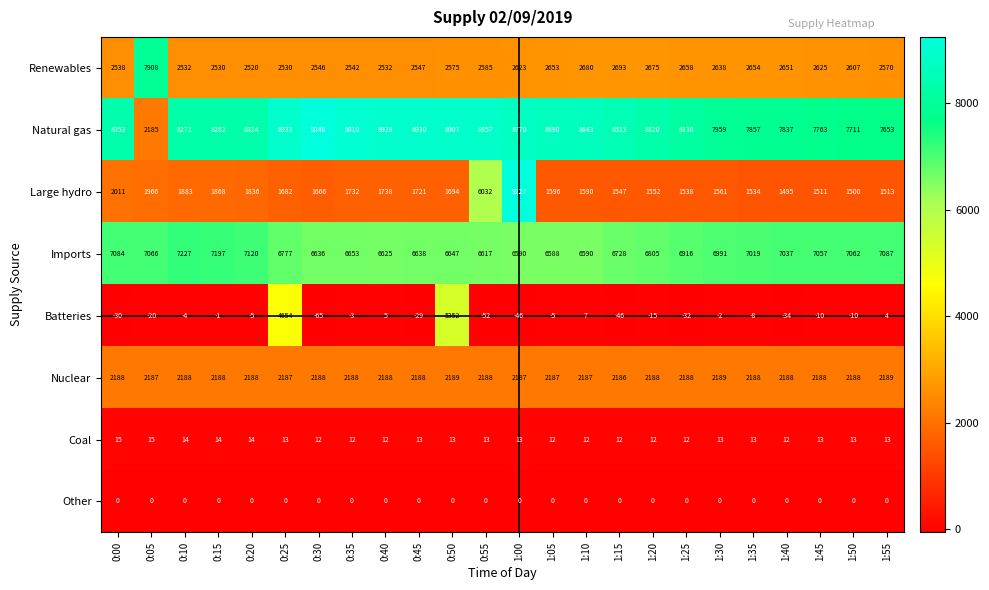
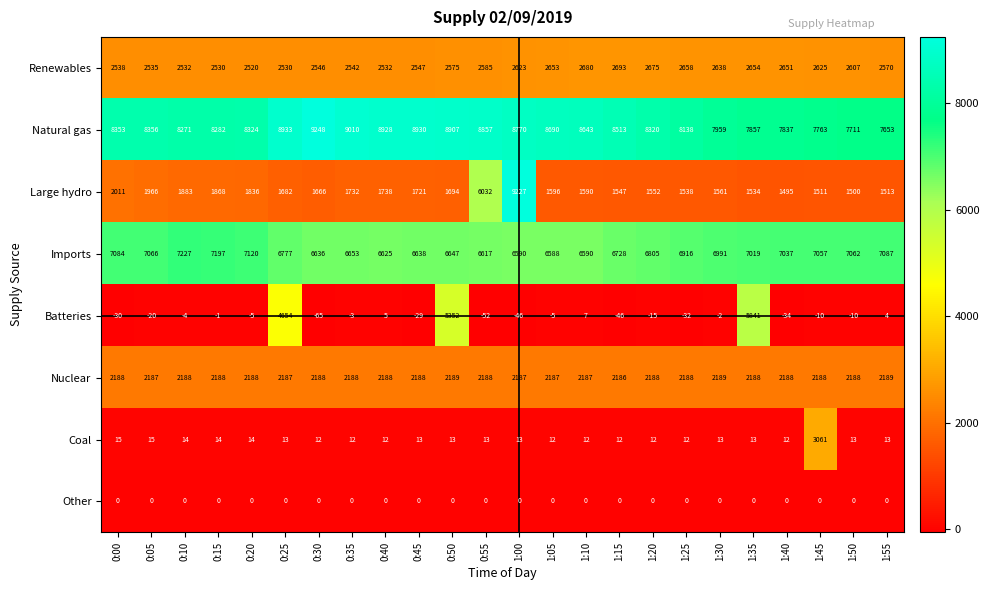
  {
    "Renewables": {
      "0:00": 2538,
-     "0:05": 7908,
+     "0:05": 2535,
      "0:10": 2532,
      "0:15": 2530,
      "0:20": 2520,
      "0:25": 2530,
      "0:30": 2546,
      "0:35": 2542,
      "0:40": 2532,
      "0:45": 2547,
      "0:50": 2575,
      "0:55": 2585,
      "1:00": 2623,
      "1:05": 2653,
      "1:10": 2680,
      "1:15": 2693,
      "1:20": 2675,
      "1:25": 2658,
      "1:30": 2638,
      "1:35": 2654,
      "1:40": 2651,
      "1:45": 2625,
      "1:50": 2607,
      "1:55": 2570
    },
    "Natural gas": {
      "0:00": 8353,
-     "0:05": 2185,
+     "0:05": 8356,
      "0:10": 8271,
      "0:15": 8282,
      "0:20": 8324,
      "0:25": 8933,
      "0:30": 9248,
      "0:35": 9010,
      "0:40": 8928,
      "0:45": 8930,
      "0:50": 8907,
      "0:55": 8857,
      "1:00": 8770,
      "1:05": 8690,
      "1:10": 8643,
      "1:15": 8513,
      "1:20": 8320,
      "1:25": 8138,
      "1:30": 7959,
      "1:35": 7857,
      "1:40": 7837,
      "1:45": 7763,
      "1:50": 7711,
      "1:55": 7653
    },
    "Large hydro": {
      "0:00": 2011,
      "0:05": 1966,
      "0:10": 1883,
      "0:15": 1868,
      "0:20": 1836,
      "0:25": 1682,
      "0:30": 1666,
      "0:35": 1732,
      "0:40": 1738,
      "0:45": 1721,
      "0:50": 1694,
      "0:55": 6032,
      "1:00": 9227,
      "1:05": 1596,
      "1:10": 1590,
      "1:15": 1547,
      "1:20": 1552,
      "1:25": 1538,
      "1:30": 1561,
      "1:35": 1534,
      "1:40": 1495,
      "1:45": 1511,
      "1:50": 1500,
      "1:55": 1513
    },
    "Imports": {
      "0:00": 7084,
      "0:05": 7066,
      "0:10": 7227,
      "0:15": 7197,
      "0:20": 7120,
      "0:25": 6777,
      "0:30": 6636,
      "0:35": 6653,
      "0:40": 6625,
      "0:45": 6638,
      "0:50": 6647,
      "0:55": 6617,
      "1:00": 6590,
      "1:05": 6588,
      "1:10": 6590,
      "1:15": 6728,
      "1:20": 6805,
      "1:25": 6916,
      "1:30": 6991,
      "1:35": 7019,
      "1:40": 7037,
      "1:45": 7057,
      "1:50": 7062,
      "1:55": 7087
    },
    "Batteries": {
      "0:00": -30,
      "0:05": -20,
      "0:10": -4,
      "0:15": -1,
      "0:20": -5,
      "0:25": 4654,
      "0:30": -65,
      "0:35": -3,
      "0:40": 5,
      "0:45": -29,
      "0:50": 5352,
      "0:55": -52,
      "1:00": -46,
      "1:05": -5,
      "1:10": 7,
      "1:15": -46,
      "1:20": -15,
      "1:25": -32,
      "1:30": -2,
-     "1:35": -8,
+     "1:35": 5841,
      "1:40": -34,
      "1:45": -10,
      "1:50": -10,
      "1:55": 4
    },
    "Nuclear": {
      "0:00": 2188,
      "0:05": 2187,
      "0:10": 2188,
      "0:15": 2188,
      "0:20": 2188,
      "0:25": 2187,
      "0:30": 2188,
      "0:35": 2188,
      "0:40": 2188,
      "0:45": 2188,
      "0:50": 2189,
      "0:55": 2188,
      "1:00": 2187,
      "1:05": 2187,
      "1:10": 2187,
      "1:15": 2186,
      "1:20": 2188,
      "1:25": 2188,
      "1:30": 2189,
      "1:35": 2188,
      "1:40": 2188,
      "1:45": 2188,
      "1:50": 2188,
      "1:55": 2189
    },
    "Coal": {
      "0:00": 15,
      "0:05": 15,
      "0:10": 14,
      "0:15": 14,
      "0:20": 14,
      "0:25": 13,
      "0:30": 12,
      "0:35": 12,
      "0:40": 12,
      "0:45": 13,
      "0:50": 13,
      "0:55": 13,
      "1:00": 13,
      "1:05": 12,
      "1:10": 12,
      "1:15": 12,
      "1:20": 12,
      "1:25": 12,
      "1:30": 13,
      "1:35": 13,
      "1:40": 12,
-     "1:45": 13,
+     "1:45": 3061,
      "1:50": 13,
      "1:55": 13
    },
    "Other": {
      "0:00": 0,
      "0:05": 0,
      "0:10": 0,
      "0:15": 0,
      "0:20": 0,
      "0:25": 0,
      "0:30": 0,
      "0:35": 0,
      "0:40": 0,
      "0:45": 0,
      "0:50": 0,
      "0:55": 0,
      "1:00": 0,
      "1:05": 0,
      "1:10": 0,
      "1:15": 0,
      "1:20": 0,
      "1:25": 0,
      "1:30": 0,
      "1:35": 0,
      "1:40": 0,
      "1:45": 0,
      "1:50": 0,
      "1:55": 0
    }
  }
